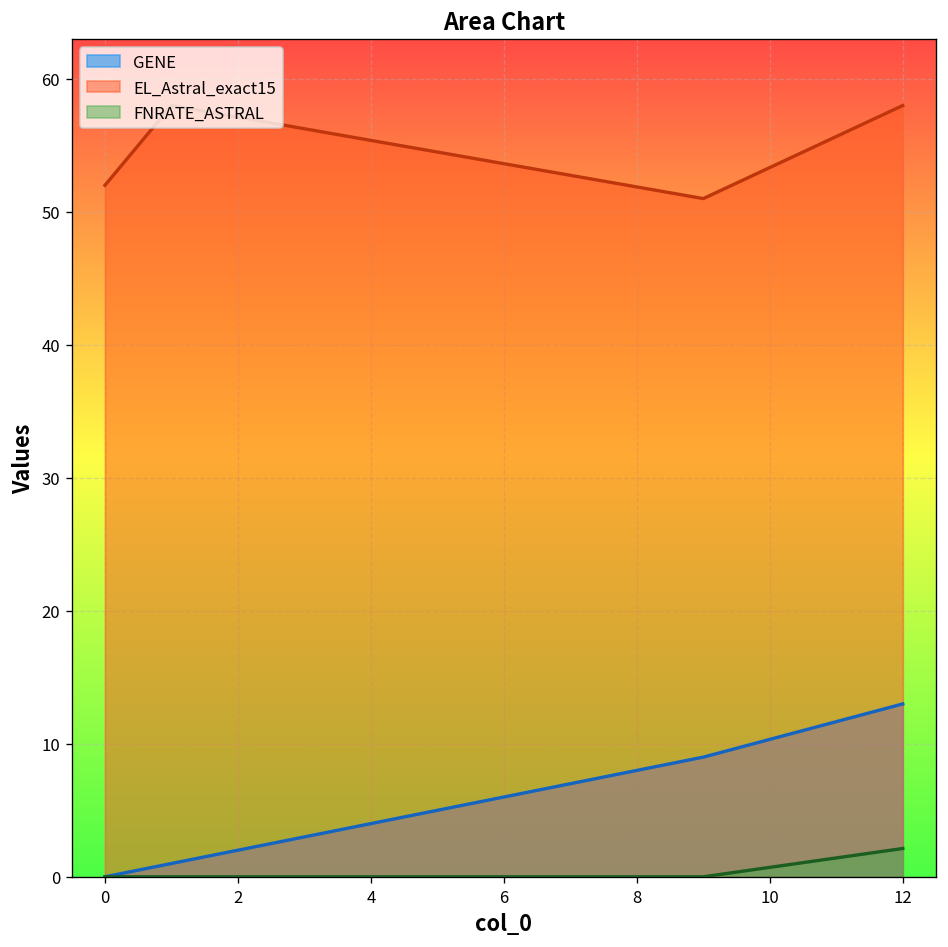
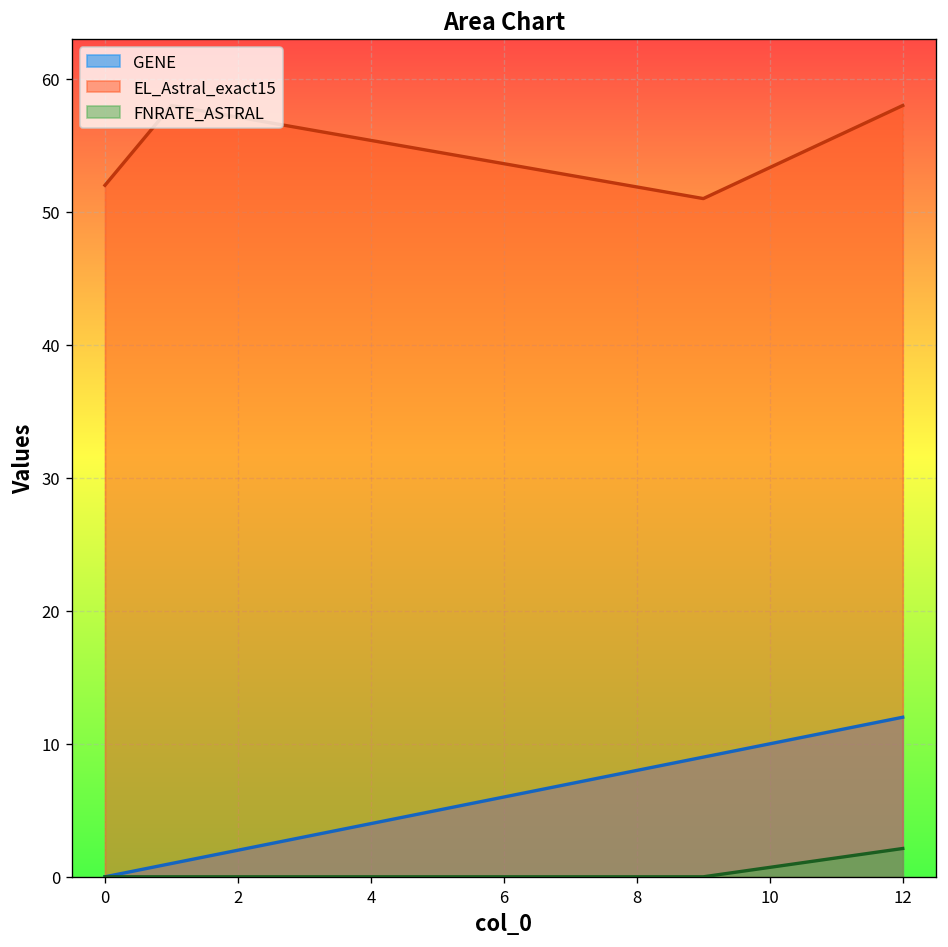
  {
    "GENE": {
-     "12": 13
+     "12": 12
    },
    "EL_Astral_exact15": {
      "0": 52,
      "12": 58
    },
    "FNRATE_ASTRAL": {
      "12": 2
    }
  }
